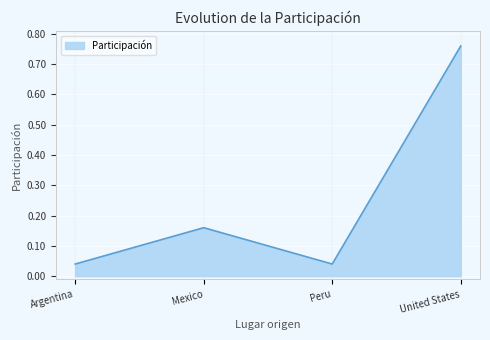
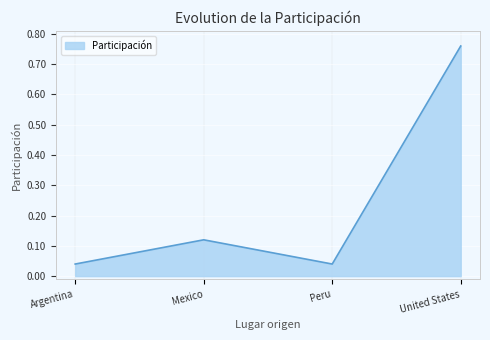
  {
    "Argentina": 0.04,
-   "Mexico": 0.16,
+   "Mexico": 0.12,
    "Peru": 0.04,
    "United States": 0.76
  }
